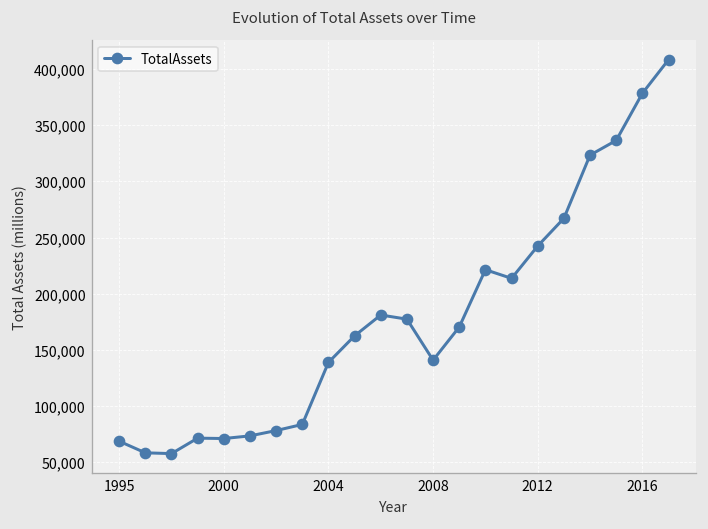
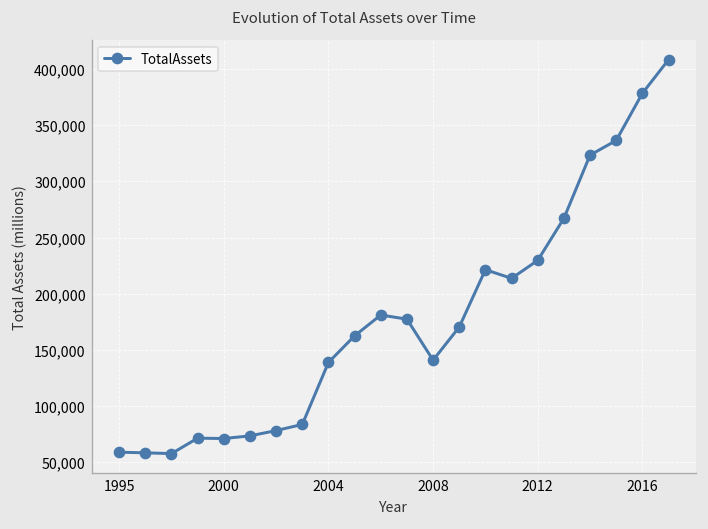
  {
-   "1995": "70,000",
+   "1995": "60,000",
    "2000": "70,000",
    "2004": "140,000",
    "2008": "140,000",
-   "2012": "240,000",
+   "2012": "230,000",
    "2016": "380,000"
  }
